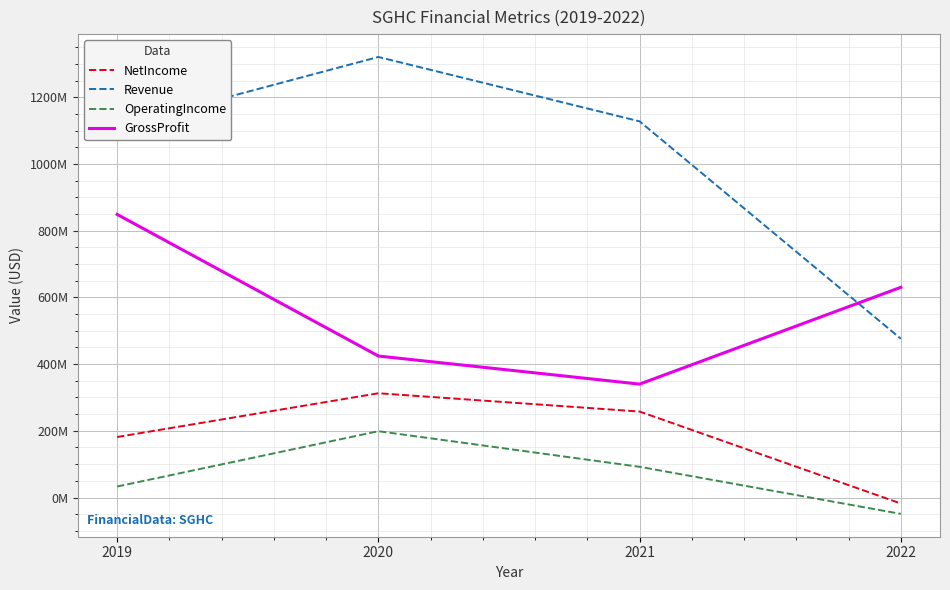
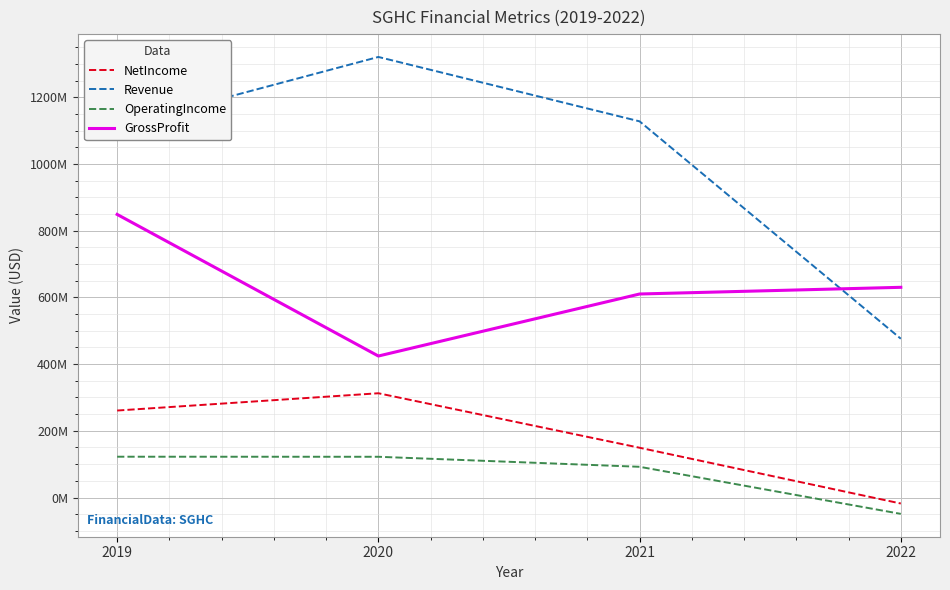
  {
    "NetIncome": {
-     "2019": 180000000,
+     "2019": 260000000,
      "2020": 310000000,
-     "2021": 260000000,
+     "2021": 150000000,
      "2022": -20000000
    },
    "Revenue": {
      "2020": 1320000000,
      "2021": 1130000000,
      "2022": 480000000
    },
    "OperatingIncome": {
-     "2019": 30000000,
-     "2020": 200000000,
+     "2019": 120000000,
+     "2020": 120000000,
      "2021": 90000000,
      "2022": -50000000
    },
    "GrossProfit": {
      "2019": 850000000,
      "2020": 420000000,
-     "2021": 340000000,
+     "2021": 610000000,
      "2022": 630000000
    }
  }
